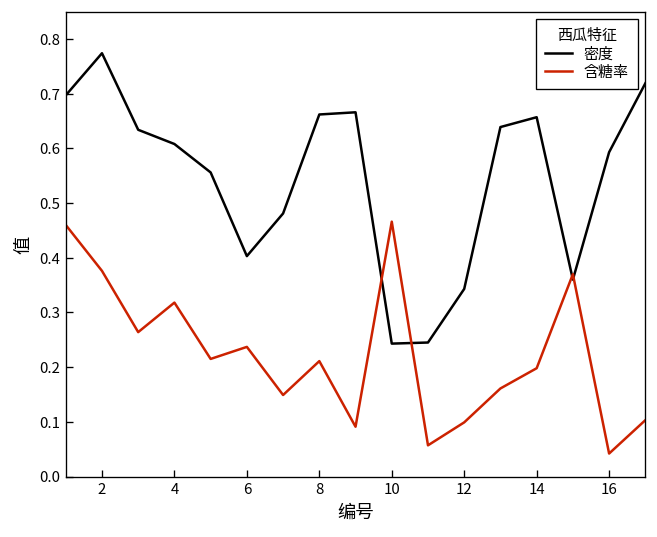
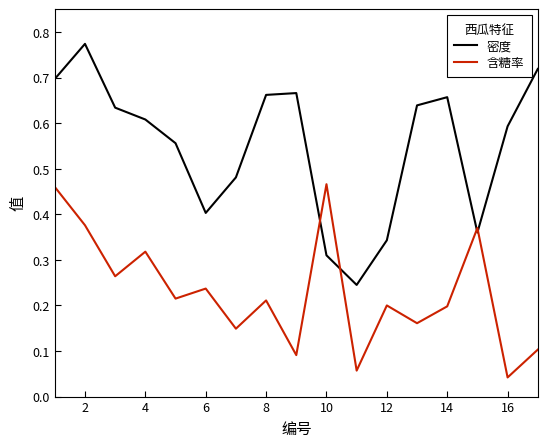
  {
    "密度": {
      "2": 0.77,
      "4": 0.61,
      "6": 0.40,
      "8": 0.66,
-     "10": 0.24,
+     "10": 0.31,
      "12": 0.34,
      "14": 0.66,
      "16": 0.59
    },
    "含糖率": {
      "2": 0.38,
      "4": 0.32,
      "6": 0.24,
      "8": 0.21,
      "10": 0.47,
-     "12": 0.10,
+     "12": 0.20,
      "14": 0.20,
      "16": 0.04
    }
  }
